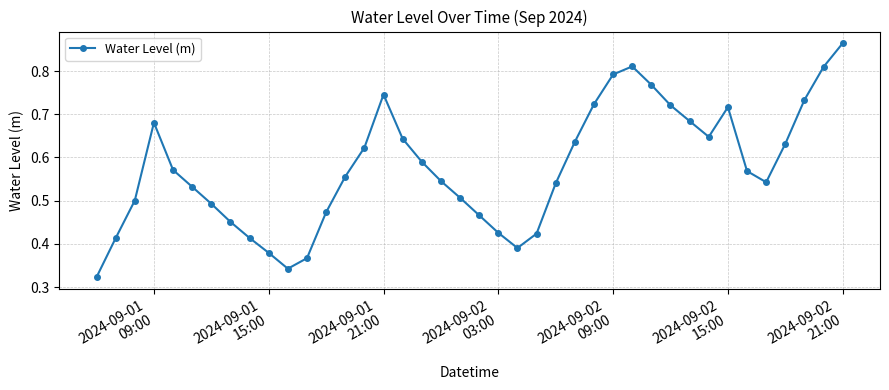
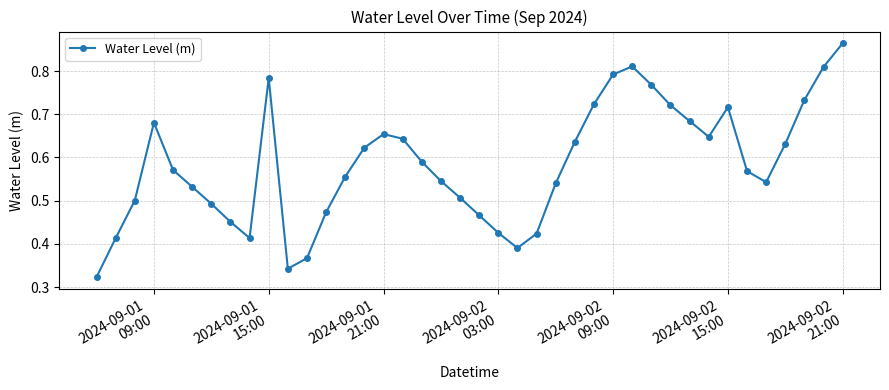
  {
    "2024-09-01 09:00": 0.68,
-   "2024-09-01 15:00": 0.38,
-   "2024-09-01 21:00": 0.75,
+   "2024-09-01 15:00": 0.78,
+   "2024-09-01 21:00": 0.65,
    "2024-09-02 03:00": 0.43,
    "2024-09-02 09:00": 0.79,
    "2024-09-02 15:00": 0.72,
    "2024-09-02 21:00": 0.86
  }
